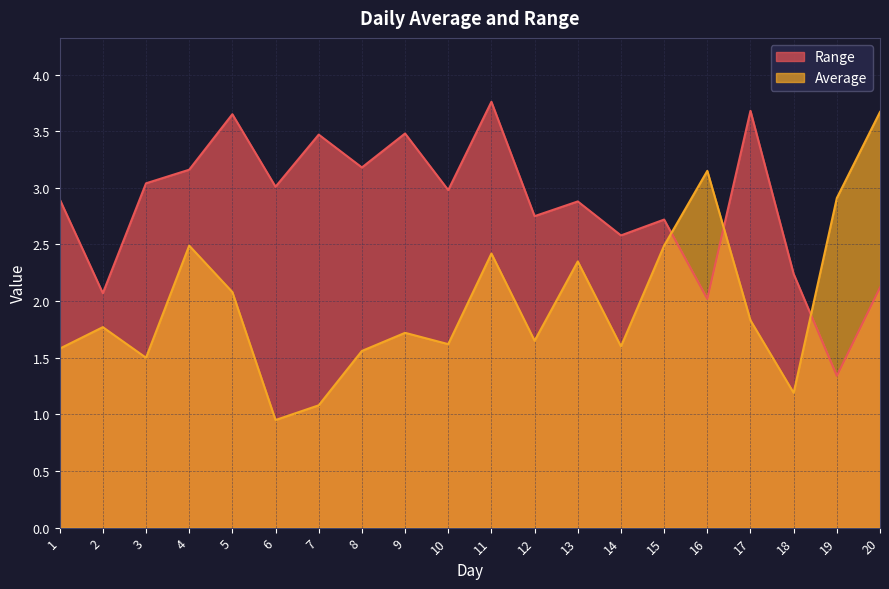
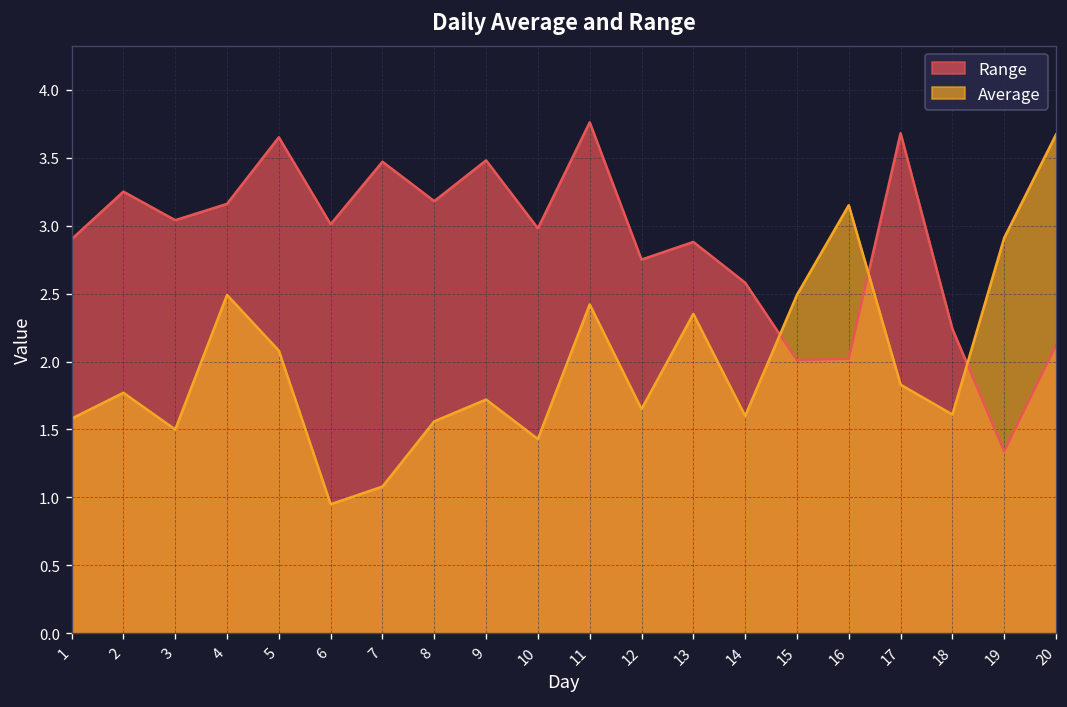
  {
    "Range": {
      "1": 2.90,
-     "2": 2.07,
+     "2": 3.25,
      "3": 3.04,
      "4": 3.16,
      "5": 3.65,
      "6": 3.01,
      "7": 3.47,
      "8": 3.18,
      "9": 3.48,
      "10": 2.98,
      "11": 3.76,
      "12": 2.75,
      "13": 2.88,
      "14": 2.58,
-     "15": 2.72,
+     "15": 2.01,
      "16": 2.02,
      "17": 3.68,
      "18": 2.24,
      "19": 1.34,
      "20": 2.12
    },
    "Average": {
      "1": 1.58,
      "2": 1.77,
      "3": 1.50,
      "4": 2.49,
      "5": 2.08,
      "6": 0.95,
      "7": 1.08,
      "8": 1.56,
      "9": 1.72,
-     "10": 1.62,
+     "10": 1.43,
      "11": 2.42,
      "12": 1.65,
      "13": 2.35,
      "14": 1.60,
      "15": 2.49,
      "16": 3.15,
      "17": 1.83,
-     "18": 1.19,
+     "18": 1.61,
      "19": 2.91,
      "20": 3.67
    }
  }
